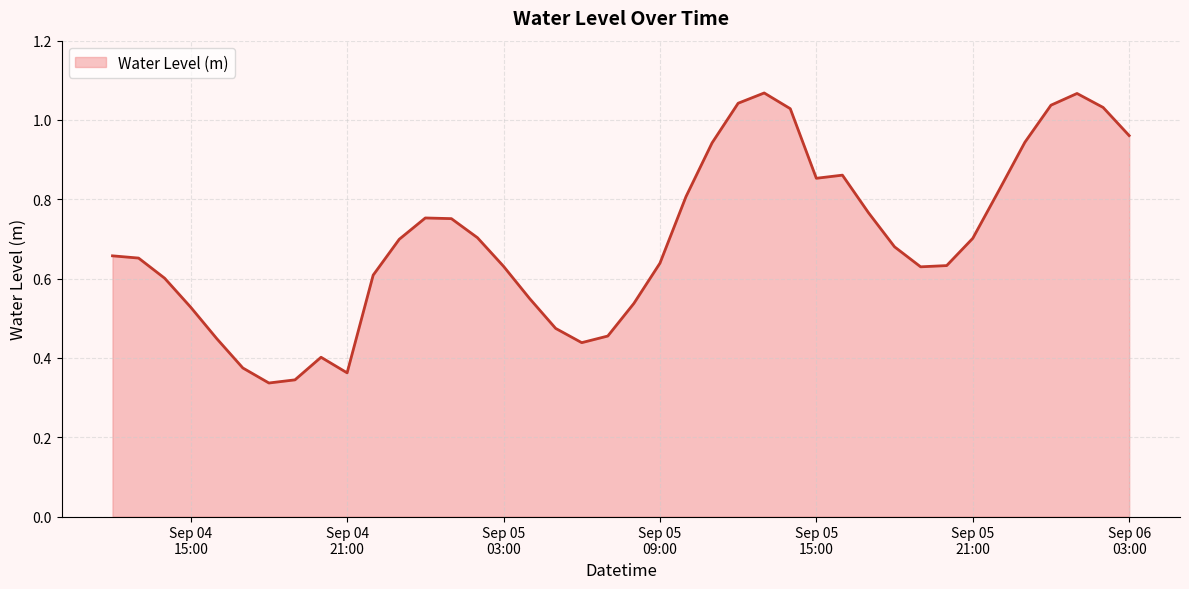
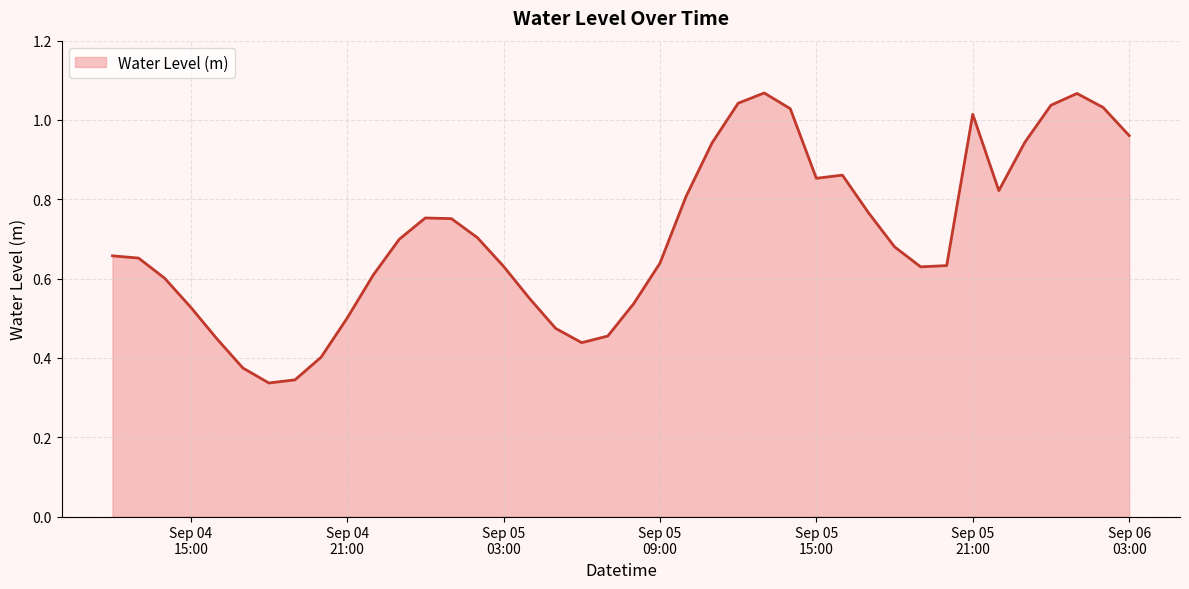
  {
    "Sep 04 15:00": 0.53,
-   "Sep 04 21:00": 0.36,
+   "Sep 04 21:00": 0.50,
    "Sep 05 03:00": 0.63,
    "Sep 05 09:00": 0.64,
    "Sep 05 15:00": 0.85,
-   "Sep 05 21:00": 0.70,
+   "Sep 05 21:00": 1.01,
    "Sep 06 03:00": 0.96
  }
